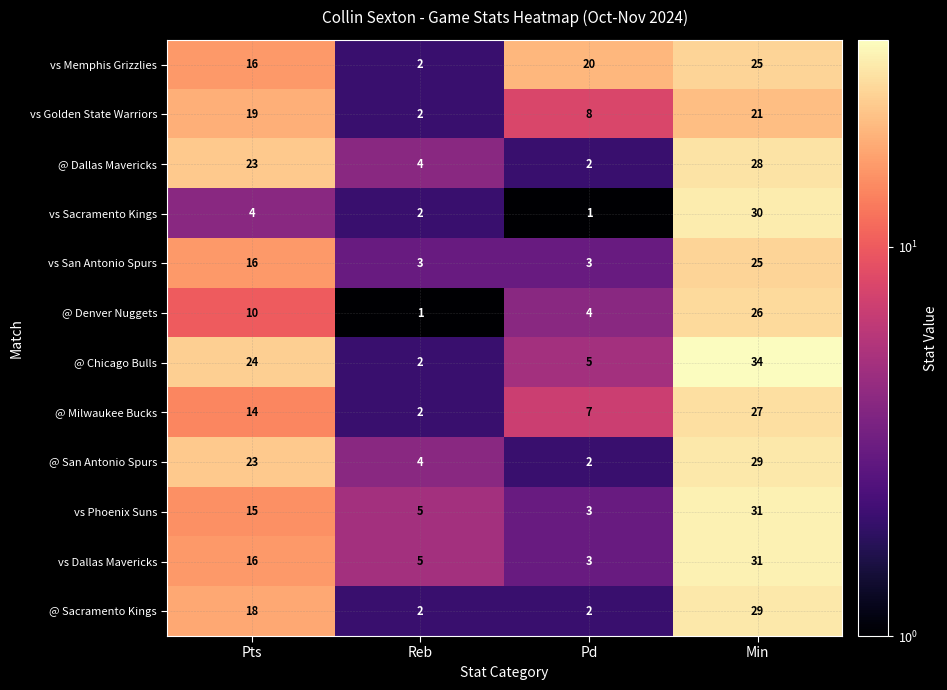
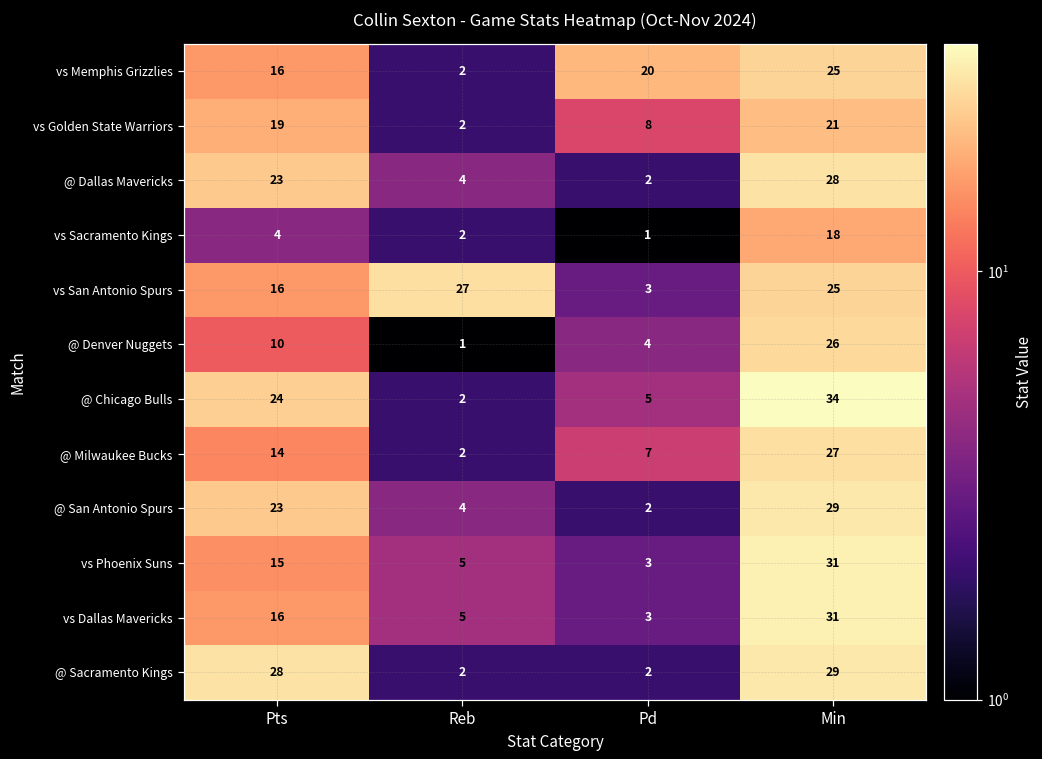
  {
    "vs Memphis Grizzlies": {
      "Pts": 16,
      "Reb": 2,
      "Pd": 20,
      "Min": 25
    },
    "vs Golden State Warriors": {
      "Pts": 19,
      "Reb": 2,
      "Pd": 8,
      "Min": 21
    },
    "@ Dallas Mavericks": {
      "Pts": 23,
      "Reb": 4,
      "Pd": 2,
      "Min": 28
    },
    "vs Sacramento Kings": {
      "Pts": 4,
      "Reb": 2,
      "Pd": 1,
-     "Min": 30
+     "Min": 18
    },
    "vs San Antonio Spurs": {
      "Pts": 16,
-     "Reb": 3,
+     "Reb": 27,
      "Pd": 3,
      "Min": 25
    },
    "@ Denver Nuggets": {
      "Pts": 10,
      "Reb": 1,
      "Pd": 4,
      "Min": 26
    },
    "@ Chicago Bulls": {
      "Pts": 24,
      "Reb": 2,
      "Pd": 5,
      "Min": 34
    },
    "@ Milwaukee Bucks": {
      "Pts": 14,
      "Reb": 2,
      "Pd": 7,
      "Min": 27
    },
    "@ San Antonio Spurs": {
      "Pts": 23,
      "Reb": 4,
      "Pd": 2,
      "Min": 29
    },
    "vs Phoenix Suns": {
      "Pts": 15,
      "Reb": 5,
      "Pd": 3,
      "Min": 31
    },
    "vs Dallas Mavericks": {
      "Pts": 16,
      "Reb": 5,
      "Pd": 3,
      "Min": 31
    },
    "@ Sacramento Kings": {
-     "Pts": 18,
+     "Pts": 28,
      "Reb": 2,
      "Pd": 2,
      "Min": 29
    }
  }
